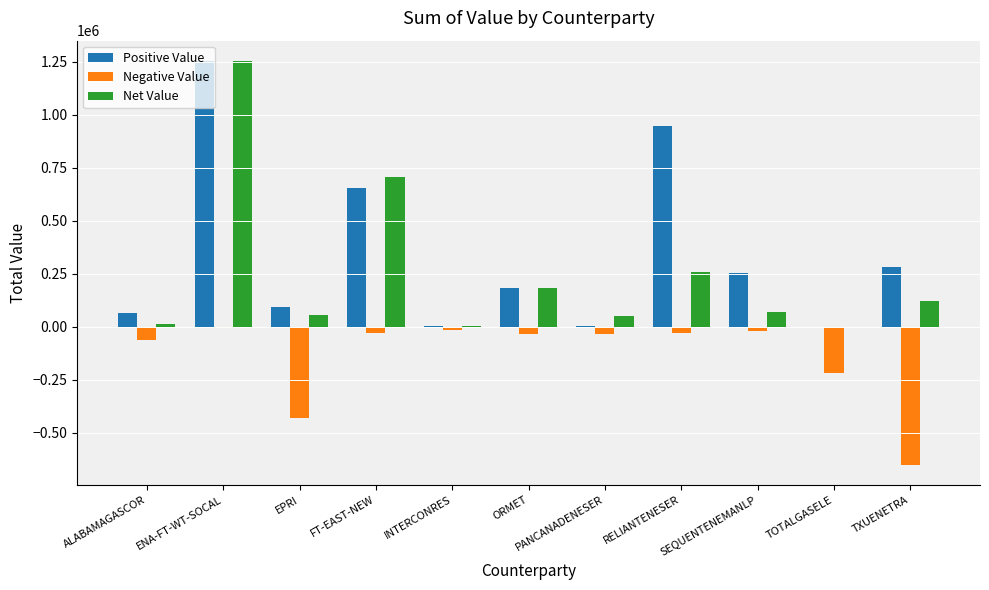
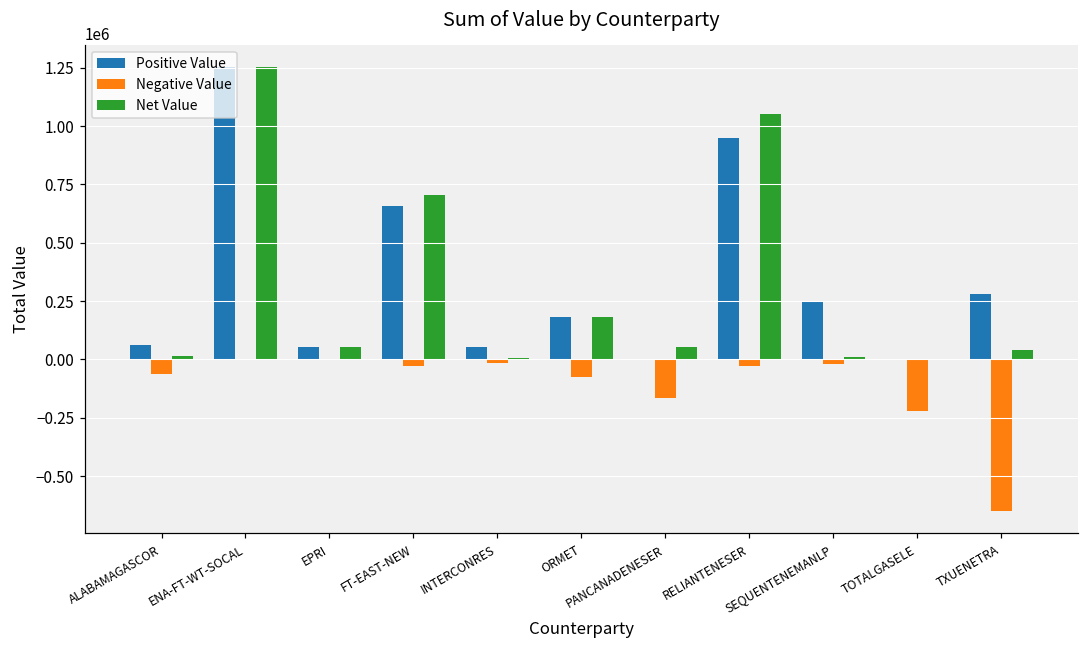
  {
    "Positive Value": {
      "ALABAMAGASCOR": 60000,
-     "EPRI": 90000,
+     "EPRI": 50000,
      "FT-EAST-NEW": 660000,
-     "INTERCONRES": 10000,
+     "INTERCONRES": 50000,
      "ORMET": 180000,
      "RELIANTENESER": 950000,
      "SEQUENTENEMANLP": 250000,
      "TXUENETRA": 280000
    },
    "Negative Value": {
      "ALABAMAGASCOR": -60000,
-     "EPRI": -430000,
+     "EPRI": 0,
      "FT-EAST-NEW": -30000,
      "INTERCONRES": -20000,
-     "ORMET": -40000,
-     "PANCANADENESER": -30000,
+     "ORMET": -80000,
+     "PANCANADENESER": -170000,
      "RELIANTENESER": -30000,
      "SEQUENTENEMANLP": -20000,
      "TOTALGASELE": -220000,
      "TXUENETRA": -650000
    },
    "Net Value": {
      "ALABAMAGASCOR": 10000,
      "ENA-FT-WT-SOCAL": 1250000,
      "EPRI": 50000,
      "FT-EAST-NEW": 700000,
      "ORMET": 180000,
      "PANCANADENESER": 50000,
-     "RELIANTENESER": 260000,
-     "SEQUENTENEMANLP": 70000,
-     "TXUENETRA": 120000
+     "RELIANTENESER": 1050000,
+     "SEQUENTENEMANLP": 10000,
+     "TXUENETRA": 40000
    }
  }
